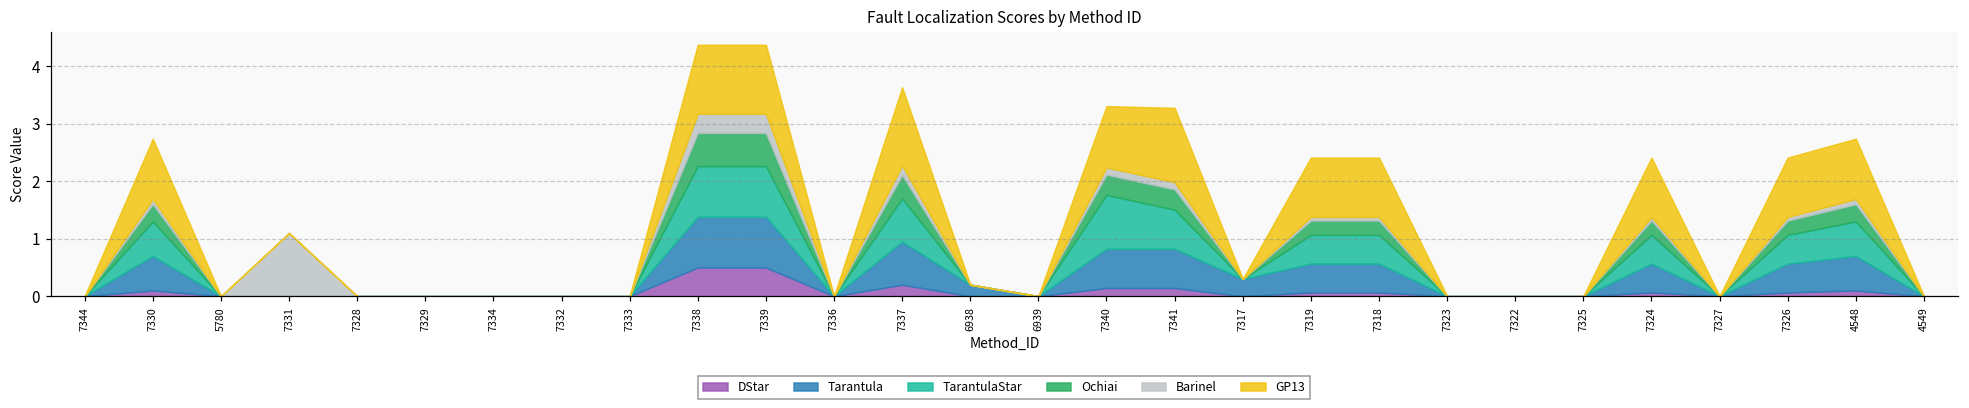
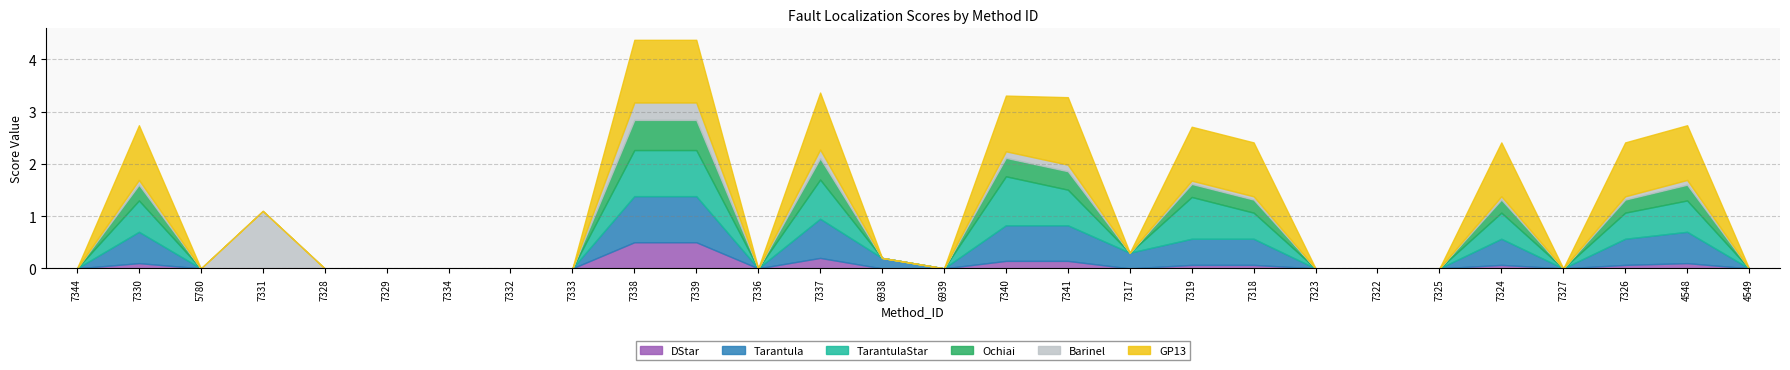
  {
    "DStar": {
      "7330": 0.1,
      "7338": 0.5,
      "7339": 0.5,
      "7337": 0.2,
      "6938": 0.0,
      "7340": 0.1,
      "7341": 0.1,
      "7317": 0.0,
      "7319": 0.1,
      "7318": 0.1,
      "7324": 0.1,
      "7326": 0.1,
      "4548": 0.1
    },
    "Tarantula": {
      "7330": 0.6,
      "7338": 0.9,
      "7339": 0.9,
      "7337": 0.8,
      "7340": 0.7,
      "7341": 0.7,
      "7319": 0.5,
      "7318": 0.5,
      "7324": 0.5,
      "7326": 0.5,
      "4548": 0.6
    },
    "TarantulaStar": {
      "7330": 0.6,
      "7338": 0.9,
      "7339": 0.9,
      "7337": 0.8,
      "7340": 0.9,
      "7341": 0.7,
-     "7319": 0.5,
+     "7319": 0.8,
      "7318": 0.5,
      "7324": 0.5,
      "7326": 0.5,
      "4548": 0.6
    },
    "Ochiai": {
      "7330": 0.3,
      "7338": 0.6,
      "7339": 0.6,
      "7337": 0.4,
      "7340": 0.4,
      "7341": 0.4,
      "7319": 0.3,
      "7318": 0.3,
      "7324": 0.3,
      "7326": 0.3,
      "4548": 0.3
    },
    "Barinel": {
      "7330": 0.1,
      "7338": 0.3,
      "7339": 0.3,
      "7337": 0.2,
      "7340": 0.1,
      "7341": 0.1,
      "7319": 0.1,
      "7318": 0.1,
      "7324": 0.1,
      "7326": 0.1,
      "4548": 0.1
    },
    "GP13": {
      "7330": 1.0,
      "7338": 1.2,
      "7339": 1.2,
-     "7337": 1.4,
+     "7337": 1.1,
      "7340": 1.1,
      "7341": 1.3,
      "7319": 1.0,
      "7318": 1.0,
      "7324": 1.0,
      "7326": 1.0,
      "4548": 1.0
    }
  }
